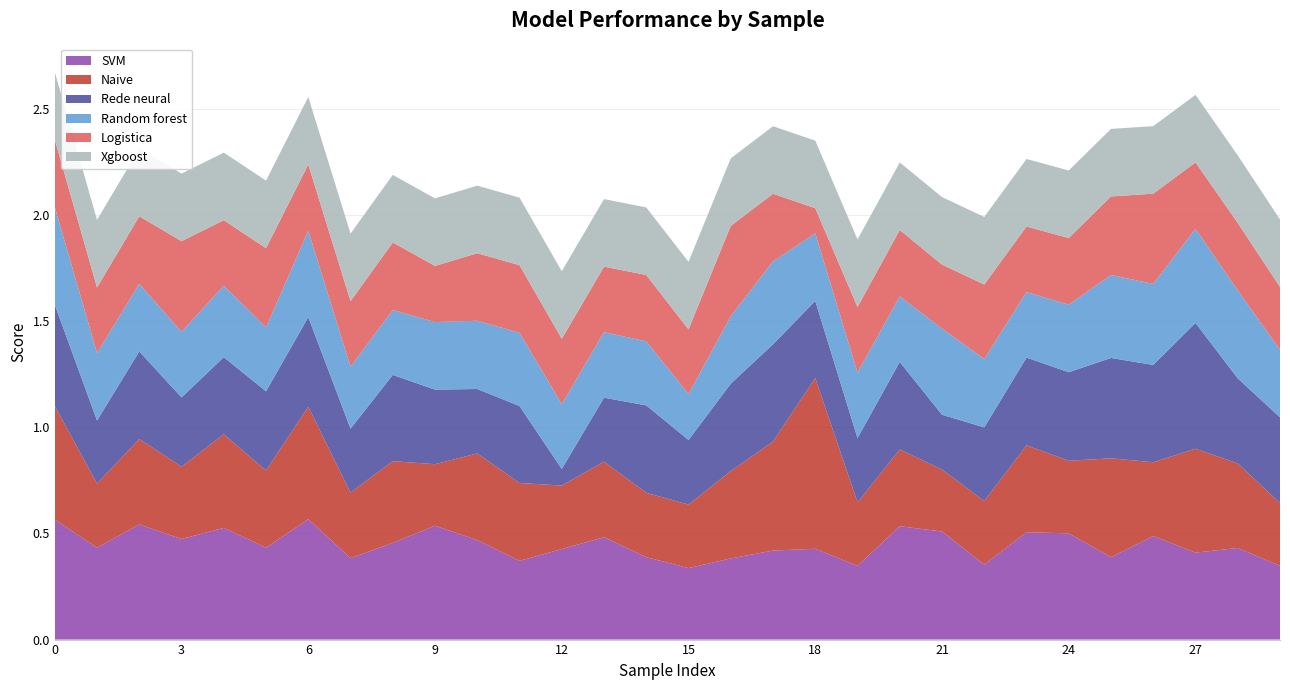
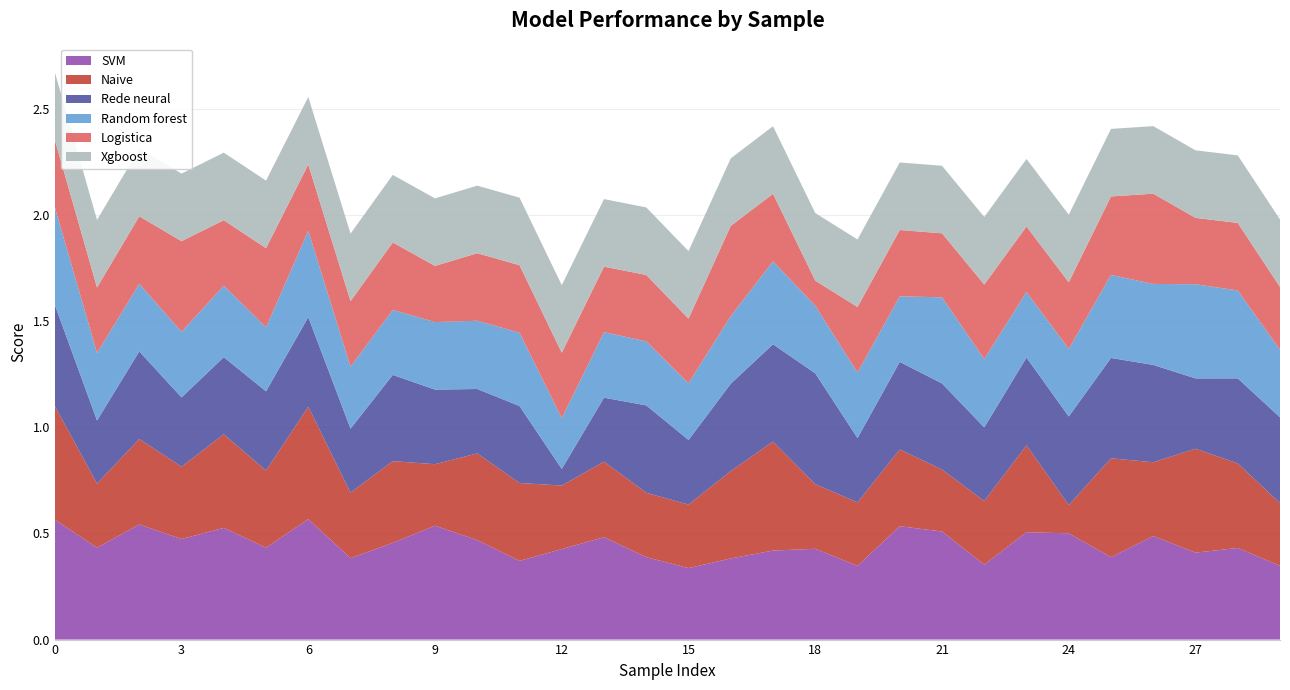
  {
    "SVM": {
      "0": 0.56,
      "3": 0.47,
      "6": 0.57,
      "9": 0.54,
      "12": 0.43,
      "15": 0.34,
      "18": 0.43,
      "21": 0.51,
      "24": 0.50,
      "27": 0.41
    },
    "Naive": {
      "0": 0.54,
      "3": 0.34,
      "6": 0.53,
      "9": 0.29,
      "12": 0.30,
      "15": 0.30,
-     "18": 0.80,
+     "18": 0.30,
      "21": 0.29,
-     "24": 0.34,
+     "24": 0.13,
      "27": 0.49
    },
    "Rede neural": {
      "0": 0.48,
      "3": 0.33,
      "6": 0.42,
      "9": 0.35,
      "12": 0.08,
      "15": 0.30,
-     "18": 0.36,
-     "21": 0.26,
+     "18": 0.52,
+     "21": 0.41,
      "24": 0.42,
-     "27": 0.59
+     "27": 0.33
    },
    "Random forest": {
      "0": 0.46,
      "3": 0.31,
      "6": 0.41,
      "9": 0.32,
-     "12": 0.30,
-     "15": 0.22,
+     "12": 0.24,
+     "15": 0.27,
      "18": 0.32,
      "21": 0.41,
      "24": 0.32,
      "27": 0.44
    },
    "Logistica": {
      "0": 0.32,
      "3": 0.43,
      "6": 0.31,
      "9": 0.26,
      "12": 0.31,
      "15": 0.30,
      "18": 0.12,
      "21": 0.30,
      "24": 0.31,
      "27": 0.31
    },
    "Xgboost": {
      "0": 0.32,
      "3": 0.32,
      "6": 0.32,
      "9": 0.32,
      "12": 0.32,
      "15": 0.32,
      "18": 0.32,
      "21": 0.32,
      "24": 0.32,
      "27": 0.32
    }
  }
